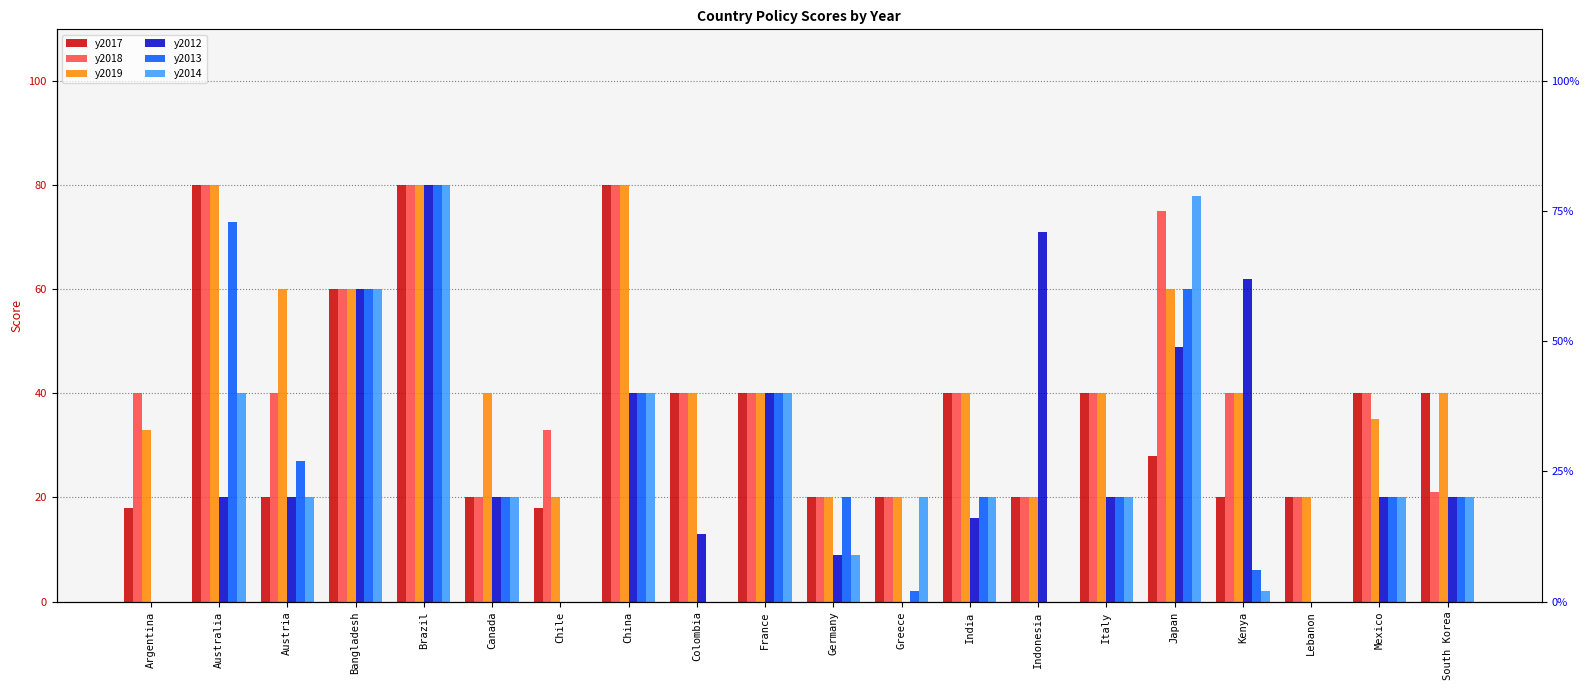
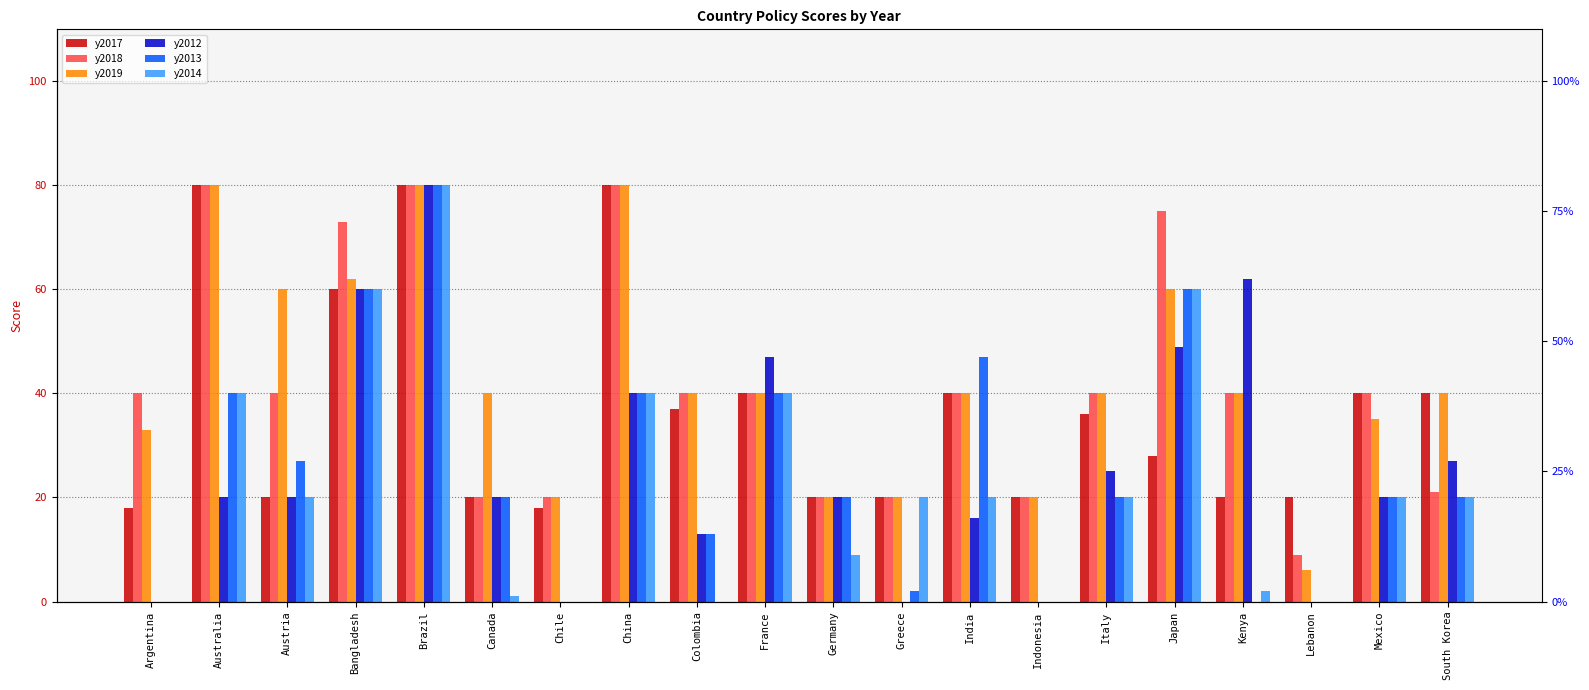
  {
    "y2017": {
      "Argentina": 18,
      "Australia": 80,
      "Austria": 20,
      "Bangladesh": 60,
      "Brazil": 80,
      "Canada": 20,
      "Chile": 18,
      "China": 80,
-     "Colombia": 40,
+     "Colombia": 37,
      "France": 40,
      "Germany": 20,
      "Greece": 20,
      "India": 40,
      "Indonesia": 20,
-     "Italy": 40,
+     "Italy": 36,
      "Japan": 28,
      "Kenya": 20,
      "Lebanon": 20,
      "Mexico": 40,
      "South Korea": 40
    },
    "y2018": {
      "Argentina": 40,
      "Australia": 80,
      "Austria": 40,
-     "Bangladesh": 60,
+     "Bangladesh": 73,
      "Brazil": 80,
      "Canada": 20,
-     "Chile": 33,
+     "Chile": 20,
      "China": 80,
      "Colombia": 40,
      "France": 40,
      "Germany": 20,
      "Greece": 20,
      "India": 40,
      "Indonesia": 20,
      "Italy": 40,
      "Japan": 75,
      "Kenya": 40,
-     "Lebanon": 20,
+     "Lebanon": 9,
      "Mexico": 40,
      "South Korea": 21
    },
    "y2019": {
      "Argentina": 33,
      "Australia": 80,
      "Austria": 60,
-     "Bangladesh": 60,
+     "Bangladesh": 62,
      "Brazil": 80,
      "Canada": 40,
      "Chile": 20,
      "China": 80,
      "Colombia": 40,
      "France": 40,
      "Germany": 20,
      "Greece": 20,
      "India": 40,
      "Indonesia": 20,
      "Italy": 40,
      "Japan": 60,
      "Kenya": 40,
-     "Lebanon": 20,
+     "Lebanon": 6,
      "Mexico": 35,
      "South Korea": 40
    },
    "y2012": {
      "Argentina": 0,
      "Australia": 20,
      "Austria": 20,
      "Bangladesh": 60,
      "Brazil": 80,
      "Canada": 20,
      "Chile": 0,
      "China": 40,
      "Colombia": 13,
-     "France": 40,
-     "Germany": 9,
+     "France": 47,
+     "Germany": 20,
      "Greece": 0,
      "India": 16,
-     "Indonesia": 71,
-     "Italy": 20,
+     "Indonesia": 0,
+     "Italy": 25,
      "Japan": 49,
      "Kenya": 62,
      "Lebanon": 0,
      "Mexico": 20,
-     "South Korea": 20
+     "South Korea": 27
    },
    "y2013": {
      "Argentina": 0,
-     "Australia": 73,
+     "Australia": 40,
      "Austria": 27,
      "Bangladesh": 60,
      "Brazil": 80,
      "Canada": 20,
      "Chile": 0,
      "China": 40,
-     "Colombia": 0,
+     "Colombia": 13,
      "France": 40,
      "Germany": 20,
      "Greece": 2,
-     "India": 20,
+     "India": 47,
      "Indonesia": 0,
      "Italy": 20,
      "Japan": 60,
-     "Kenya": 6,
+     "Kenya": 0,
      "Lebanon": 0,
      "Mexico": 20,
      "South Korea": 20
    },
    "y2014": {
      "Argentina": 0,
      "Australia": 40,
      "Austria": 20,
      "Bangladesh": 60,
      "Brazil": 80,
-     "Canada": 20,
+     "Canada": 1,
      "Chile": 0,
      "China": 40,
      "Colombia": 0,
      "France": 40,
      "Germany": 9,
      "Greece": 20,
      "India": 20,
      "Indonesia": 0,
      "Italy": 20,
-     "Japan": 78,
+     "Japan": 60,
      "Kenya": 2,
      "Lebanon": 0,
      "Mexico": 20,
      "South Korea": 20
    }
  }
